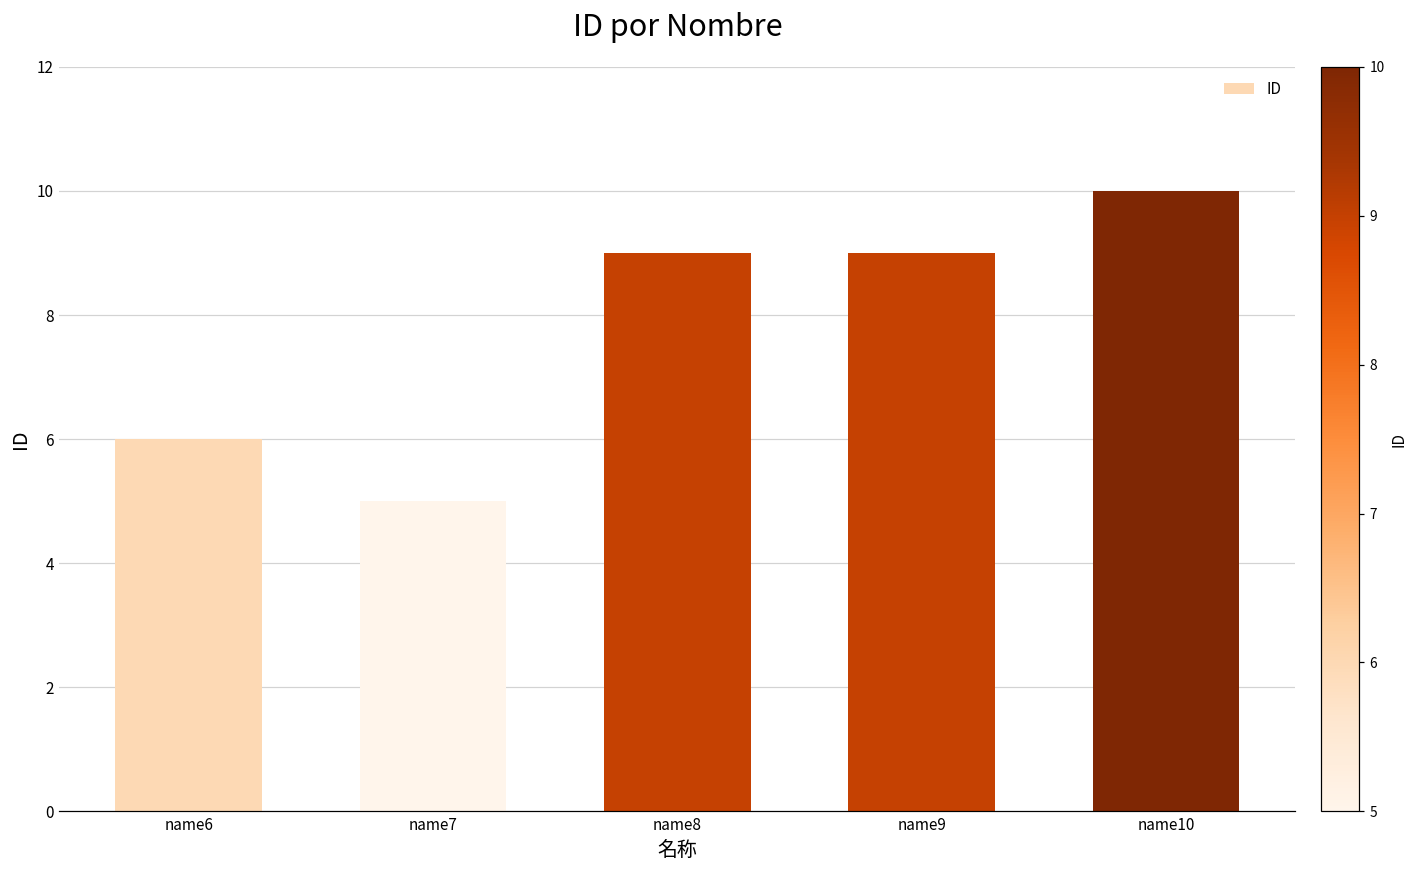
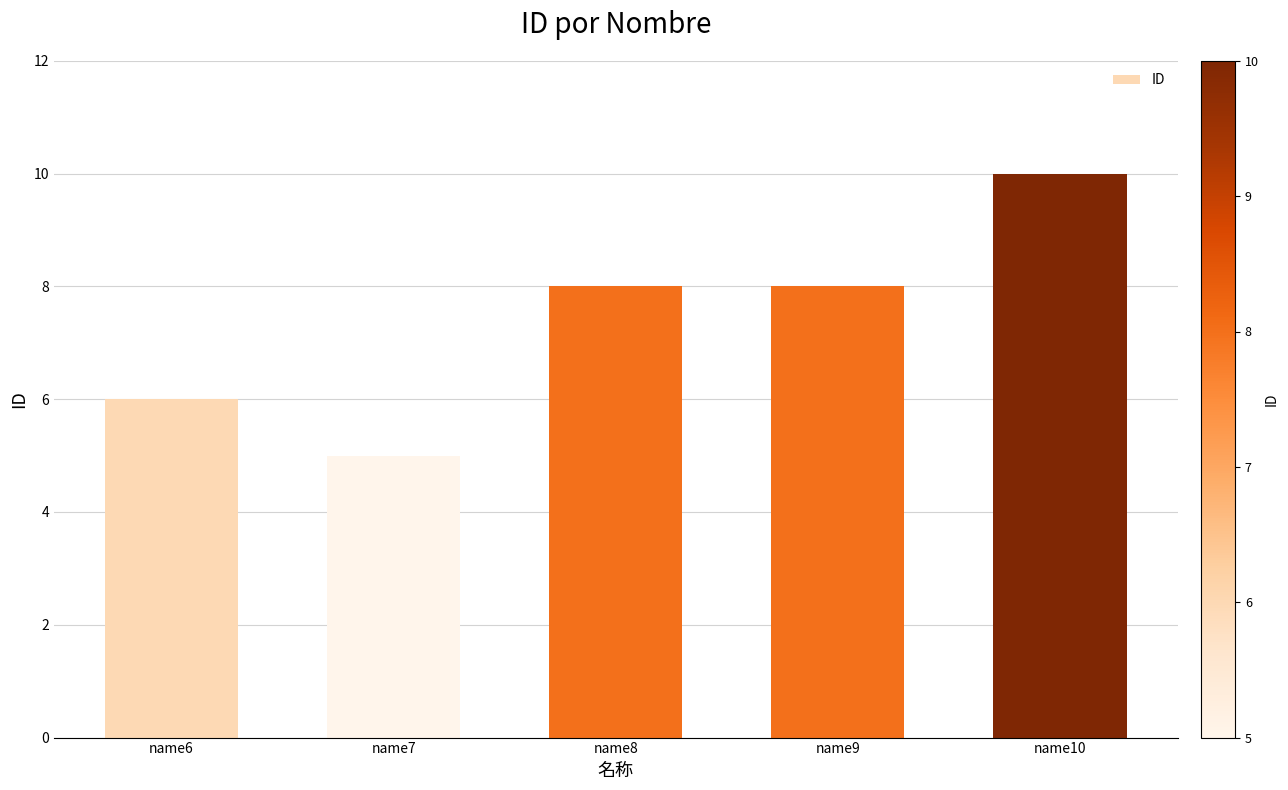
  {
    "name6": 6,
    "name7": 5,
-   "name8": 9,
-   "name9": 9,
+   "name8": 8,
+   "name9": 8,
    "name10": 10
  }
